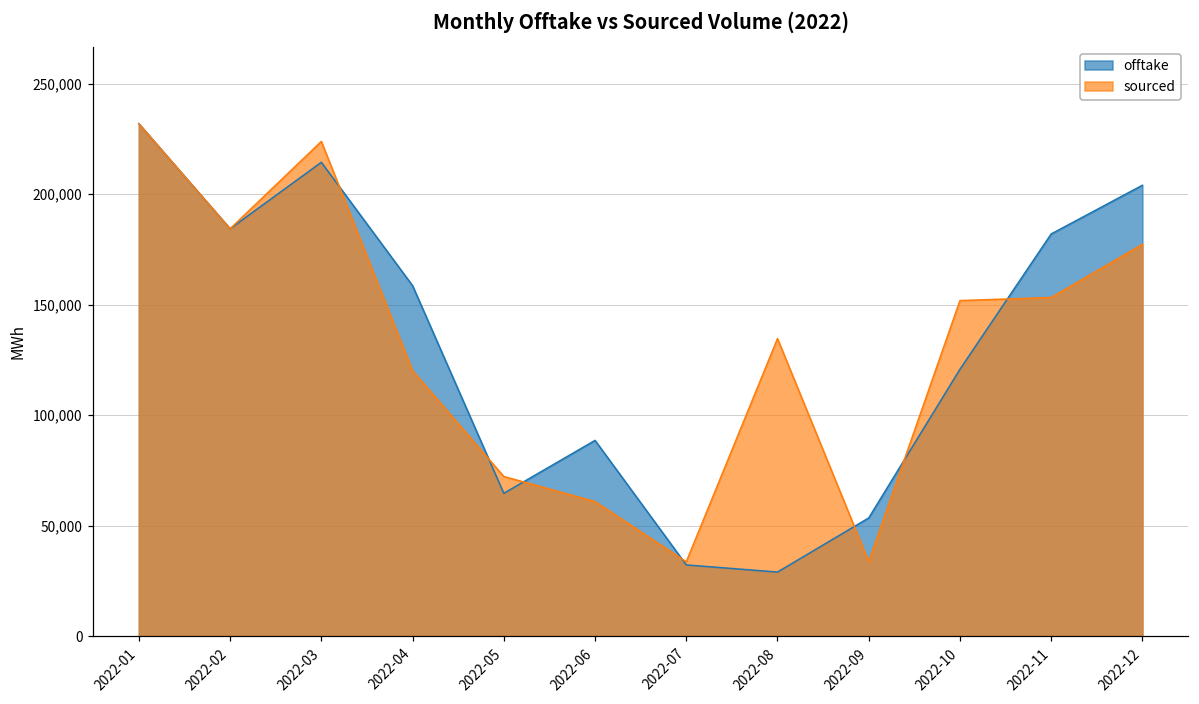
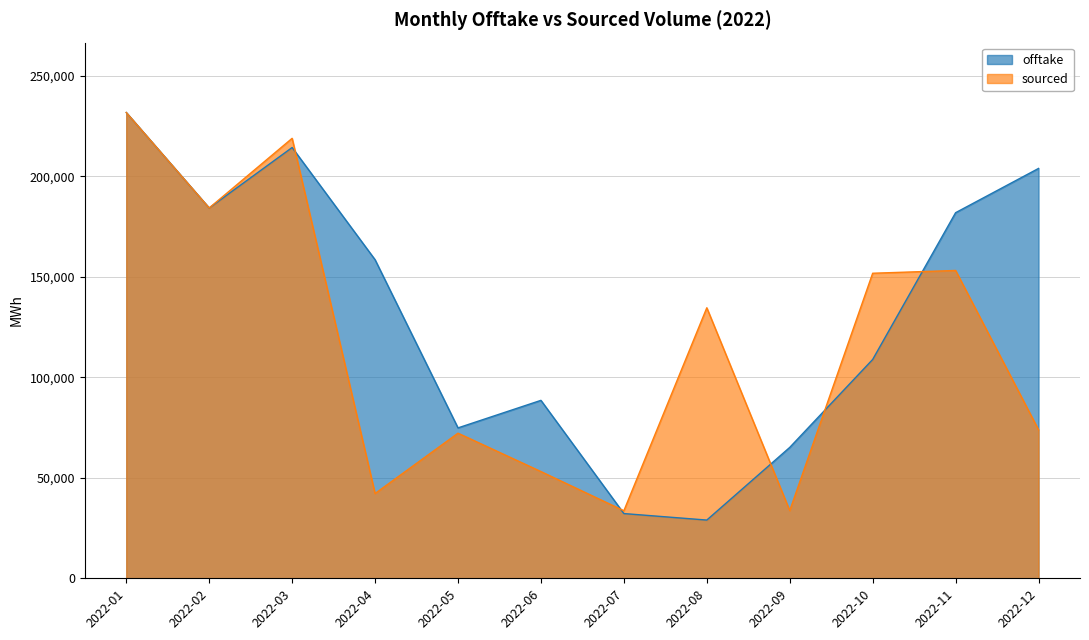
  {
    "offtake": {
      "2022-03": "214,000",
      "2022-04": "159,000",
-     "2022-05": "65,000",
+     "2022-05": "75,000",
      "2022-06": "89,000",
      "2022-07": "32,000",
      "2022-08": "29,000",
-     "2022-09": "53,000",
-     "2022-10": "121,000",
+     "2022-09": "65,000",
+     "2022-10": "109,000",
      "2022-11": "182,000",
      "2022-12": "204,000"
    },
    "sourced": {
-     "2022-03": "224,000",
-     "2022-04": "120,000",
+     "2022-03": "219,000",
+     "2022-04": "42,000",
      "2022-05": "72,000",
-     "2022-06": "61,000",
+     "2022-06": "53,000",
      "2022-07": "34,000",
      "2022-08": "135,000",
      "2022-09": "34,000",
      "2022-10": "152,000",
      "2022-11": "153,000",
-     "2022-12": "177,000"
+     "2022-12": "74,000"
    }
  }
